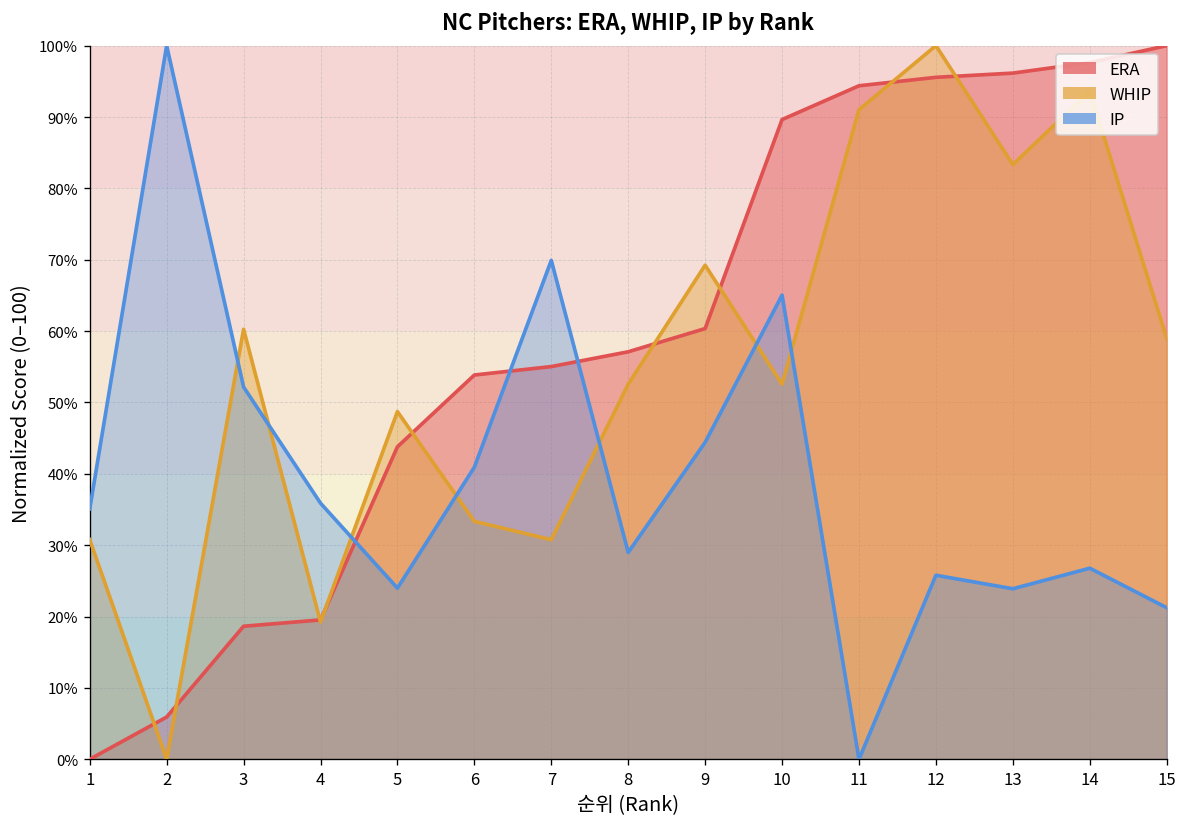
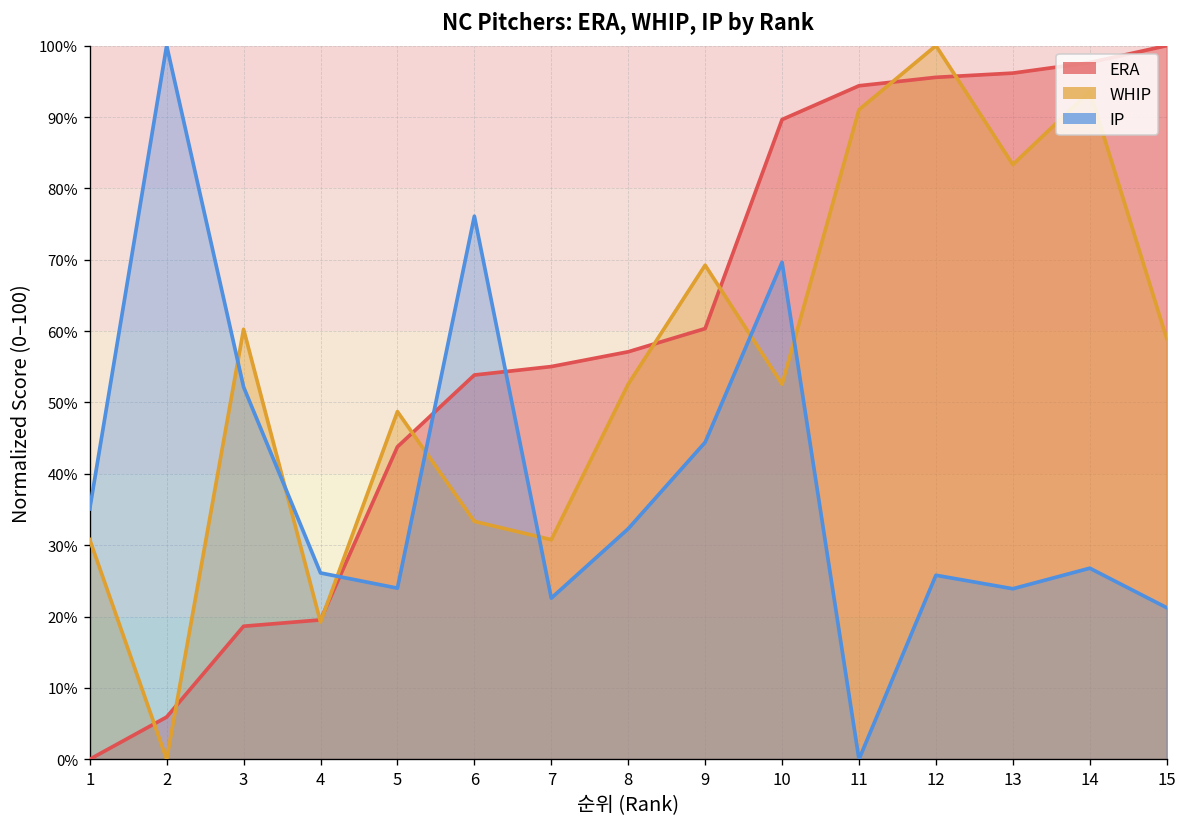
  {
    "IP": {
      "1": "35%",
      "2": "100%",
      "3": "52%",
-     "4": "36%",
+     "4": "26%",
      "5": "24%",
-     "6": "41%",
-     "7": "70%",
-     "8": "29%",
+     "6": "76%",
+     "7": "23%",
+     "8": "32%",
      "9": "44%",
-     "10": "65%",
+     "10": "70%",
      "11": "0%",
      "12": "26%",
      "13": "24%",
      "14": "27%",
      "15": "21%"
    }
  }
